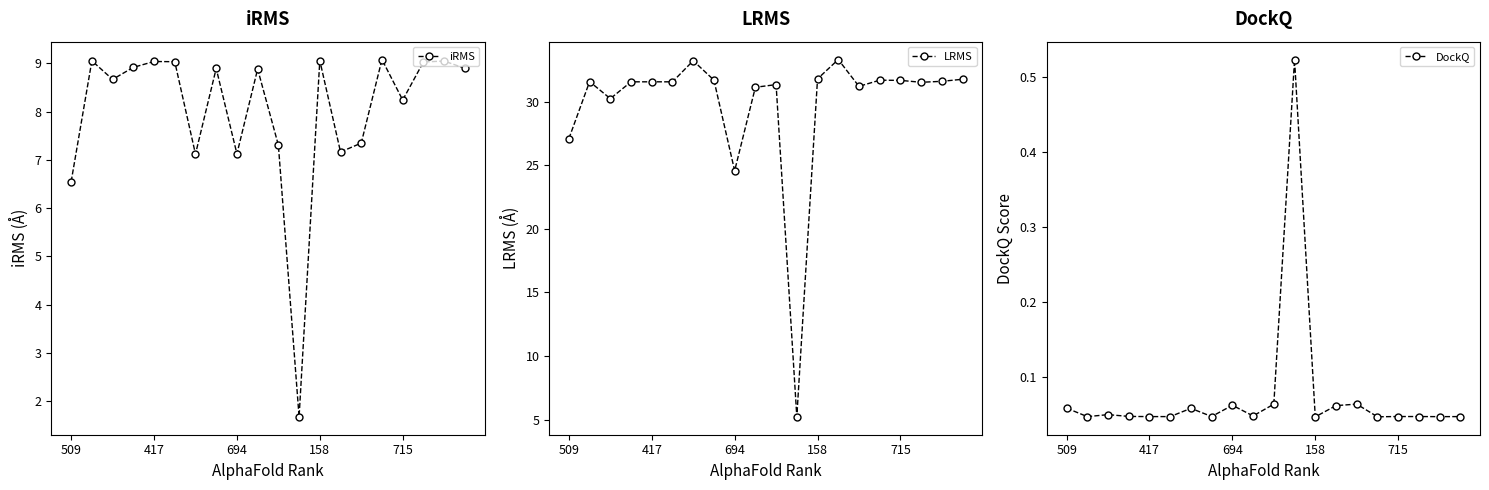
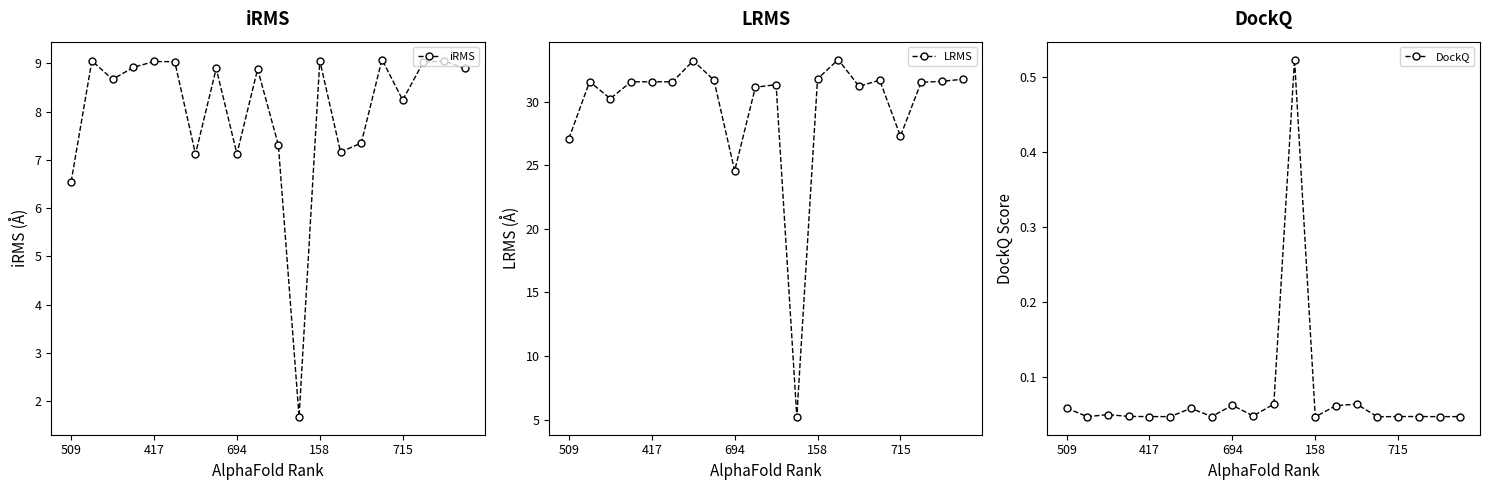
  {
    "iRMS": {
      "509": 6.5,
      "417": 9.0,
      "694": 7.1,
      "158": 9.1,
      "715": 8.2
    },
    "LRMS": {
      "509": 27.1,
      "417": 31.6,
      "694": 24.6,
      "158": 31.8,
-     "715": 31.7
+     "715": 27.3
    },
    "DockQ": {
      "509": 0.06,
      "417": 0.05,
      "694": 0.06,
      "158": 0.05,
      "715": 0.05
    }
  }
